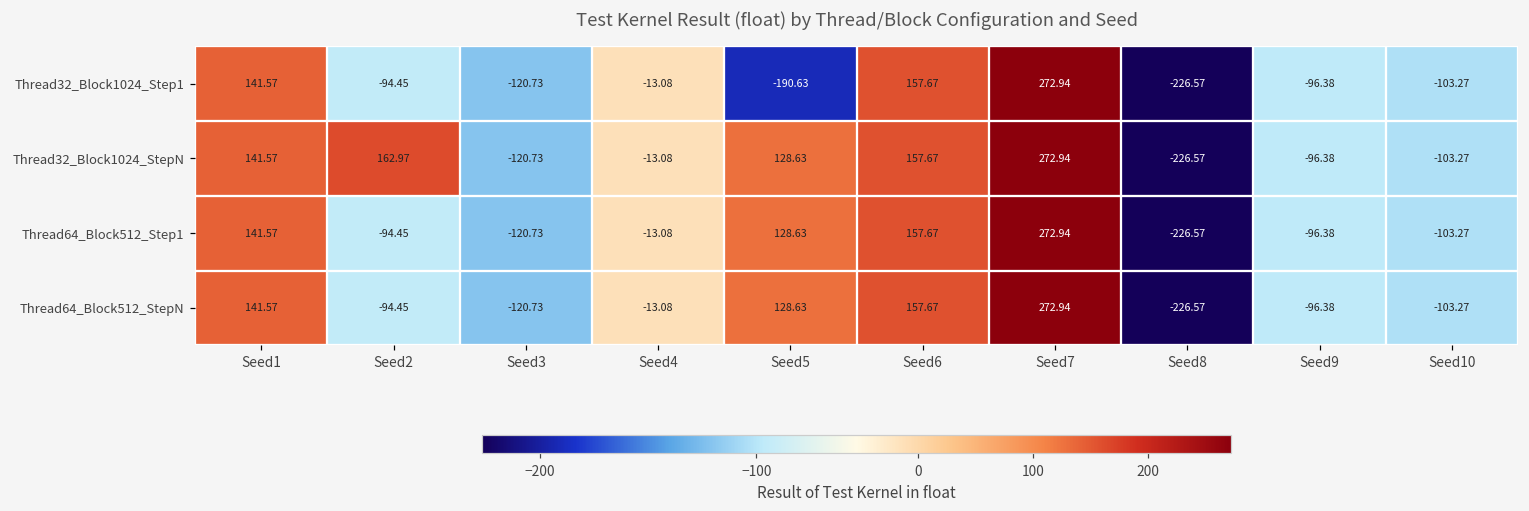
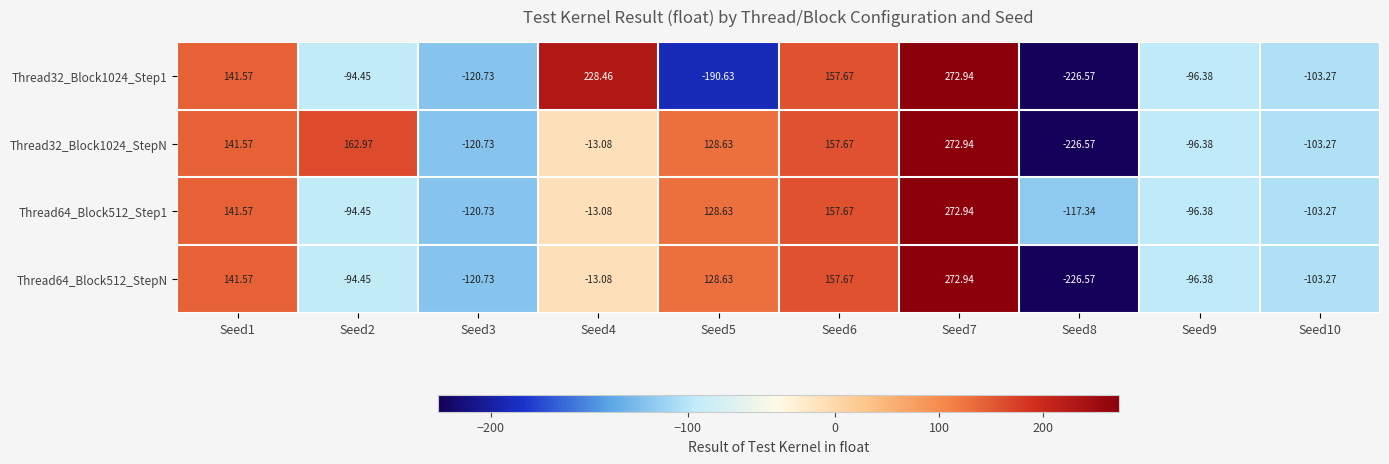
  {
    "Thread32_Block1024_Step1": {
      "Seed1": 141.57,
      "Seed2": -94.45,
      "Seed3": -120.73,
-     "Seed4": -13.08,
+     "Seed4": 228.46,
      "Seed5": -190.63,
      "Seed6": 157.67,
      "Seed7": 272.94,
      "Seed8": -226.57,
      "Seed9": -96.38,
      "Seed10": -103.27
    },
    "Thread32_Block1024_StepN": {
      "Seed1": 141.57,
      "Seed2": 162.97,
      "Seed3": -120.73,
      "Seed4": -13.08,
      "Seed5": 128.63,
      "Seed6": 157.67,
      "Seed7": 272.94,
      "Seed8": -226.57,
      "Seed9": -96.38,
      "Seed10": -103.27
    },
    "Thread64_Block512_Step1": {
      "Seed1": 141.57,
      "Seed2": -94.45,
      "Seed3": -120.73,
      "Seed4": -13.08,
      "Seed5": 128.63,
      "Seed6": 157.67,
      "Seed7": 272.94,
-     "Seed8": -226.57,
+     "Seed8": -117.34,
      "Seed9": -96.38,
      "Seed10": -103.27
    },
    "Thread64_Block512_StepN": {
      "Seed1": 141.57,
      "Seed2": -94.45,
      "Seed3": -120.73,
      "Seed4": -13.08,
      "Seed5": 128.63,
      "Seed6": 157.67,
      "Seed7": 272.94,
      "Seed8": -226.57,
      "Seed9": -96.38,
      "Seed10": -103.27
    }
  }
